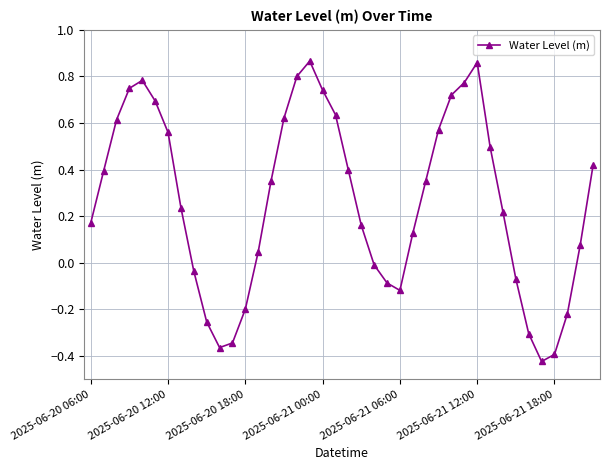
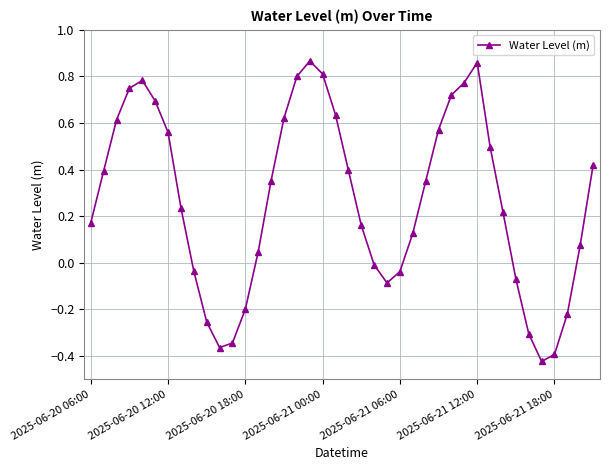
  {
    "2025-06-20 06:00": 0.17,
    "2025-06-20 12:00": 0.56,
    "2025-06-20 18:00": -0.20,
-   "2025-06-21 00:00": 0.74,
-   "2025-06-21 06:00": -0.12,
+   "2025-06-21 00:00": 0.81,
+   "2025-06-21 06:00": -0.04,
    "2025-06-21 12:00": 0.86,
    "2025-06-21 18:00": -0.39
  }
